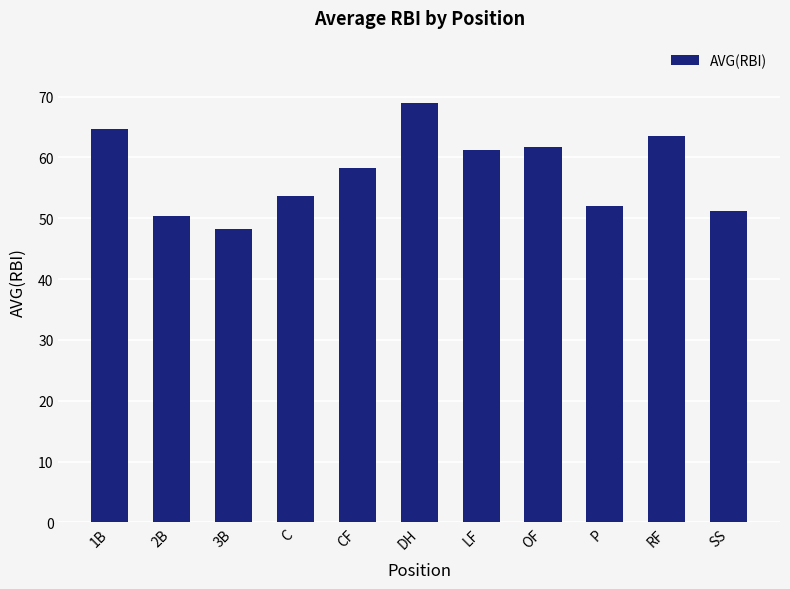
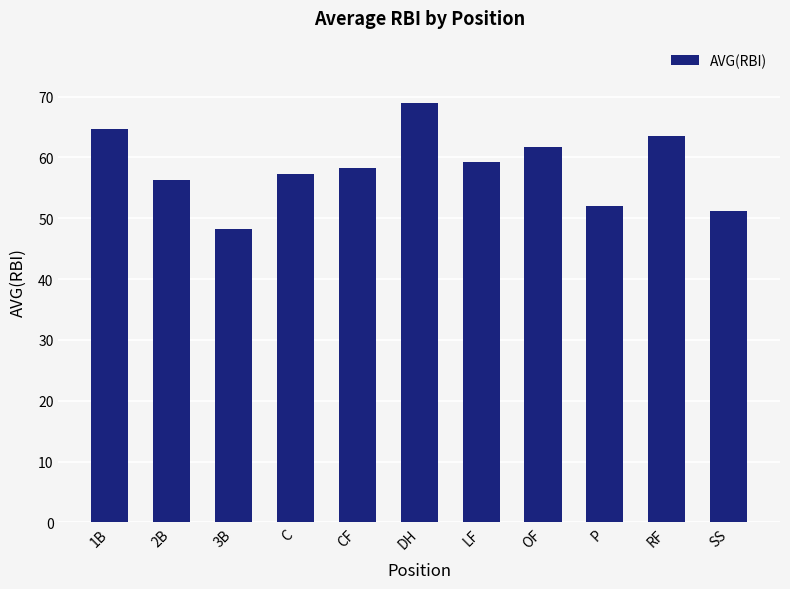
  {
    "1B": 65,
-   "2B": 50,
+   "2B": 56,
    "3B": 48,
-   "C": 54,
+   "C": 57,
    "CF": 58,
    "DH": 69,
-   "LF": 61,
+   "LF": 59,
    "OF": 62,
    "P": 52,
    "RF": 63,
    "SS": 51
  }
